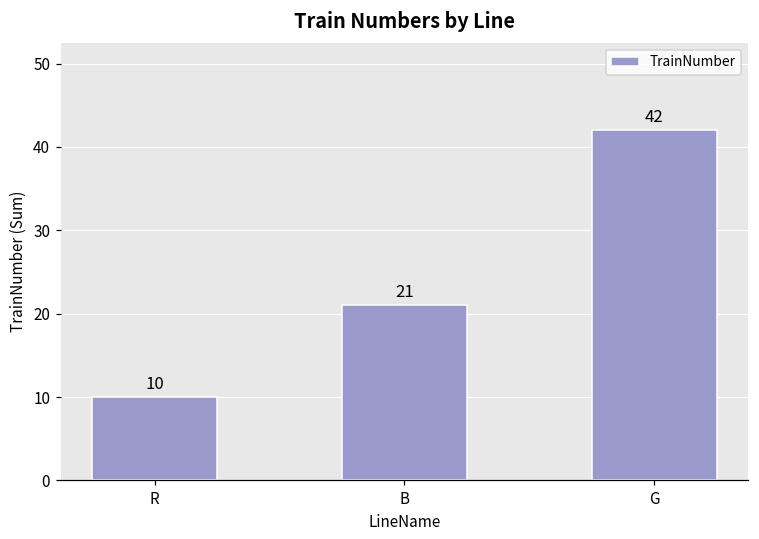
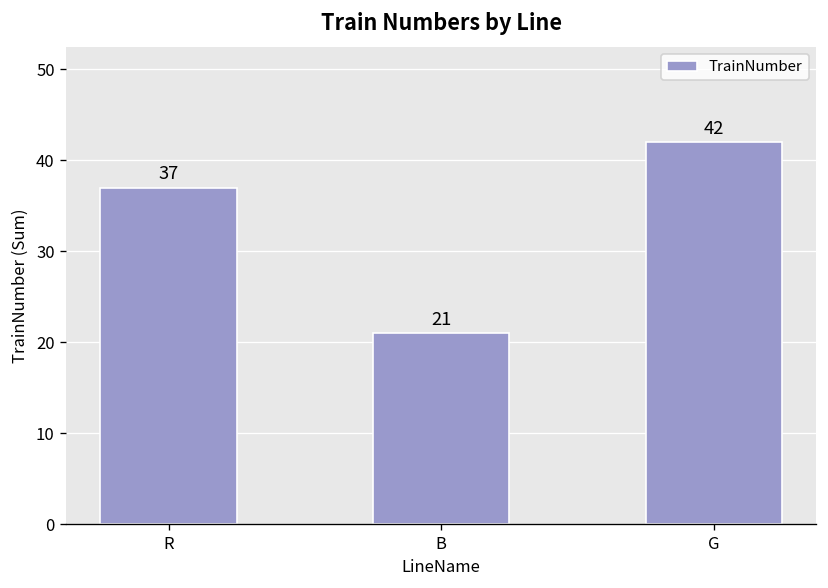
  {
-   "R": 10,
+   "R": 37,
    "B": 21,
    "G": 42
  }
